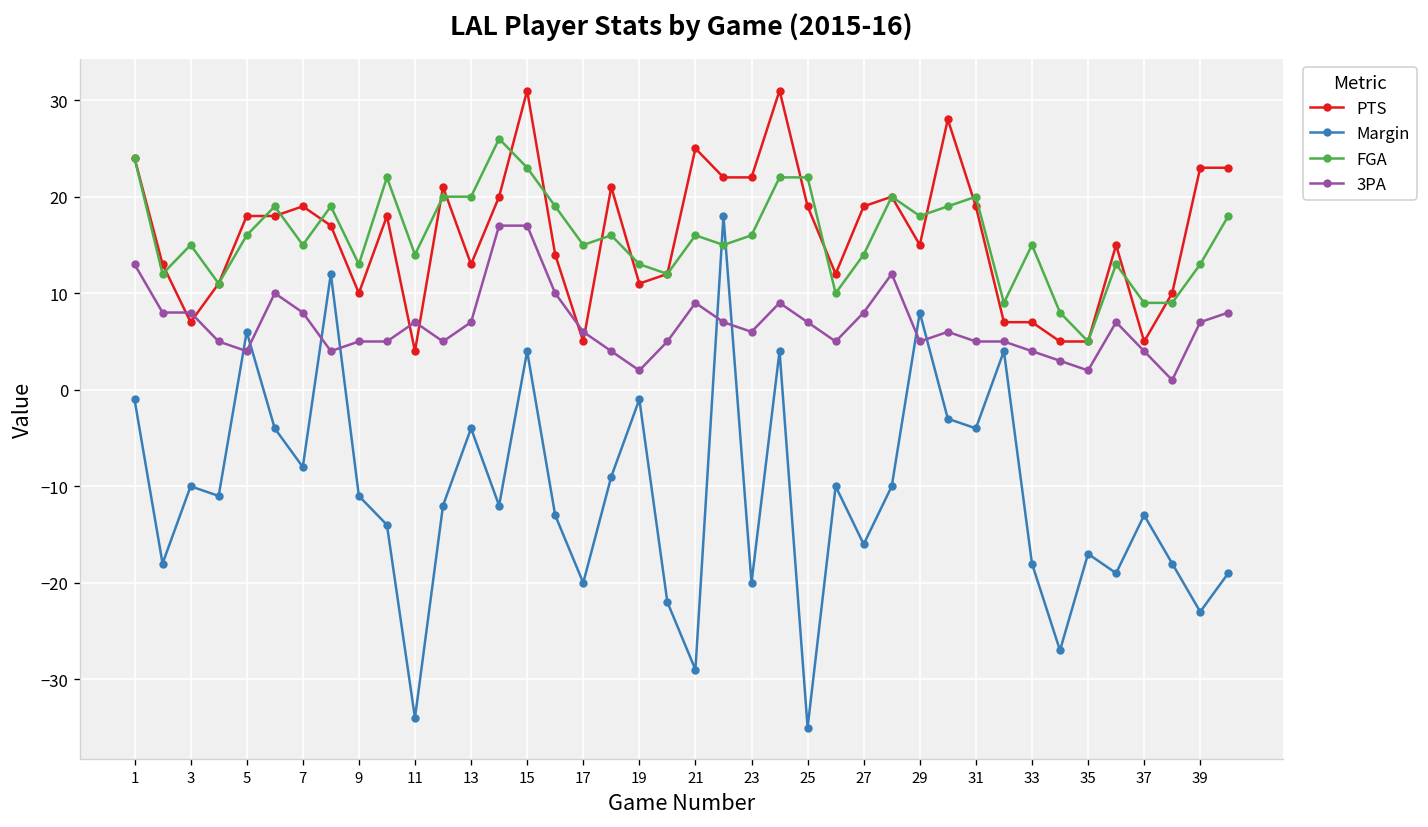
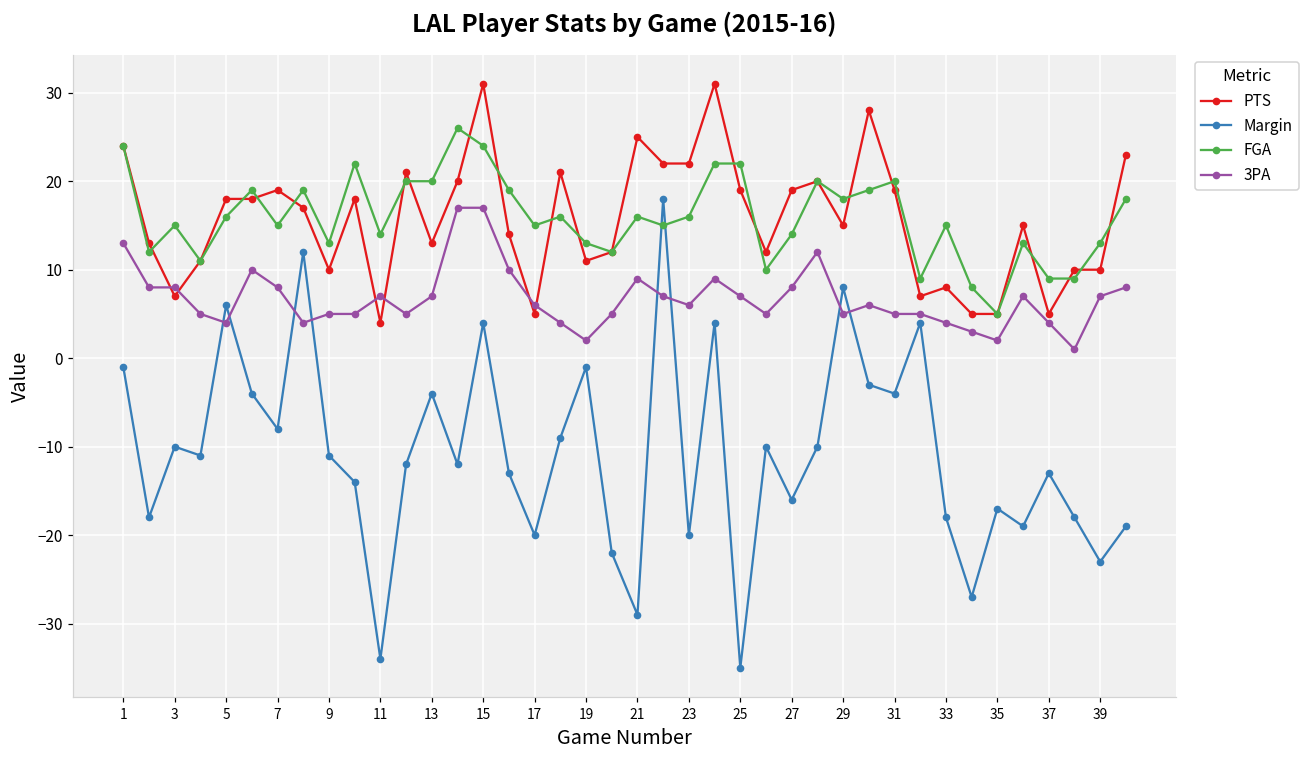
  {
    "PTS": {
      "3": 7,
      "5": 18,
      "7": 19,
      "9": 10,
      "11": 4,
      "13": 13,
      "15": 31,
      "17": 5,
      "19": 11,
      "21": 25,
      "23": 22,
      "25": 19,
      "27": 19,
      "29": 15,
      "31": 19,
-     "33": 7,
+     "33": 8,
      "37": 5,
-     "39": 23
+     "39": 10
    },
    "Margin": {
      "1": -1,
      "3": -10,
      "5": 6,
      "7": -8,
      "9": -11,
      "11": -34,
      "13": -4,
      "15": 4,
      "17": -20,
      "19": -1,
      "21": -29,
      "23": -20,
      "25": -35,
      "27": -16,
      "29": 8,
      "31": -4,
      "33": -18,
      "35": -17,
      "37": -13,
      "39": -23
    },
    "FGA": {
      "3": 15,
      "5": 16,
      "7": 15,
      "9": 13,
      "11": 14,
      "13": 20,
-     "15": 23,
+     "15": 24,
      "17": 15,
      "19": 13,
      "21": 16,
      "23": 16,
      "25": 22,
      "27": 14,
      "29": 18,
      "31": 20,
      "33": 15,
      "37": 9,
      "39": 13
    },
    "3PA": {
      "1": 13,
      "3": 8,
      "5": 4,
      "7": 8,
      "9": 5,
      "11": 7,
      "13": 7,
      "15": 17,
      "17": 6,
      "19": 2,
      "21": 9,
      "23": 6,
      "25": 7,
      "27": 8,
      "29": 5,
      "31": 5,
      "33": 4,
      "35": 2,
      "37": 4,
      "39": 7
    }
  }
